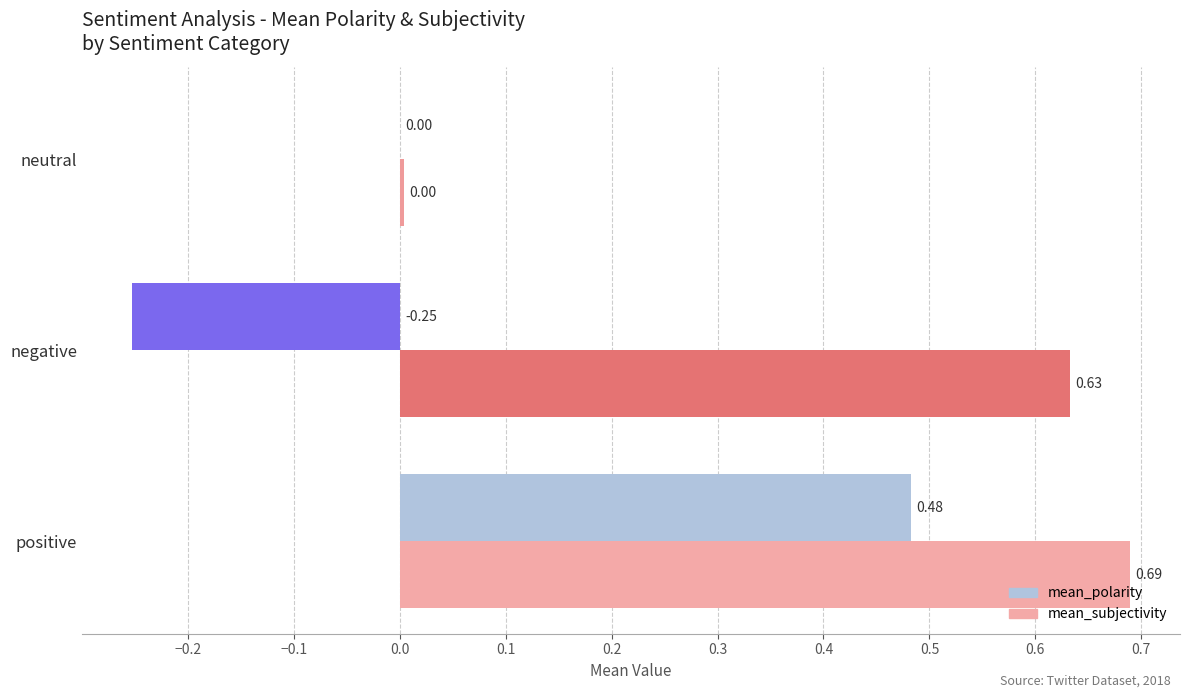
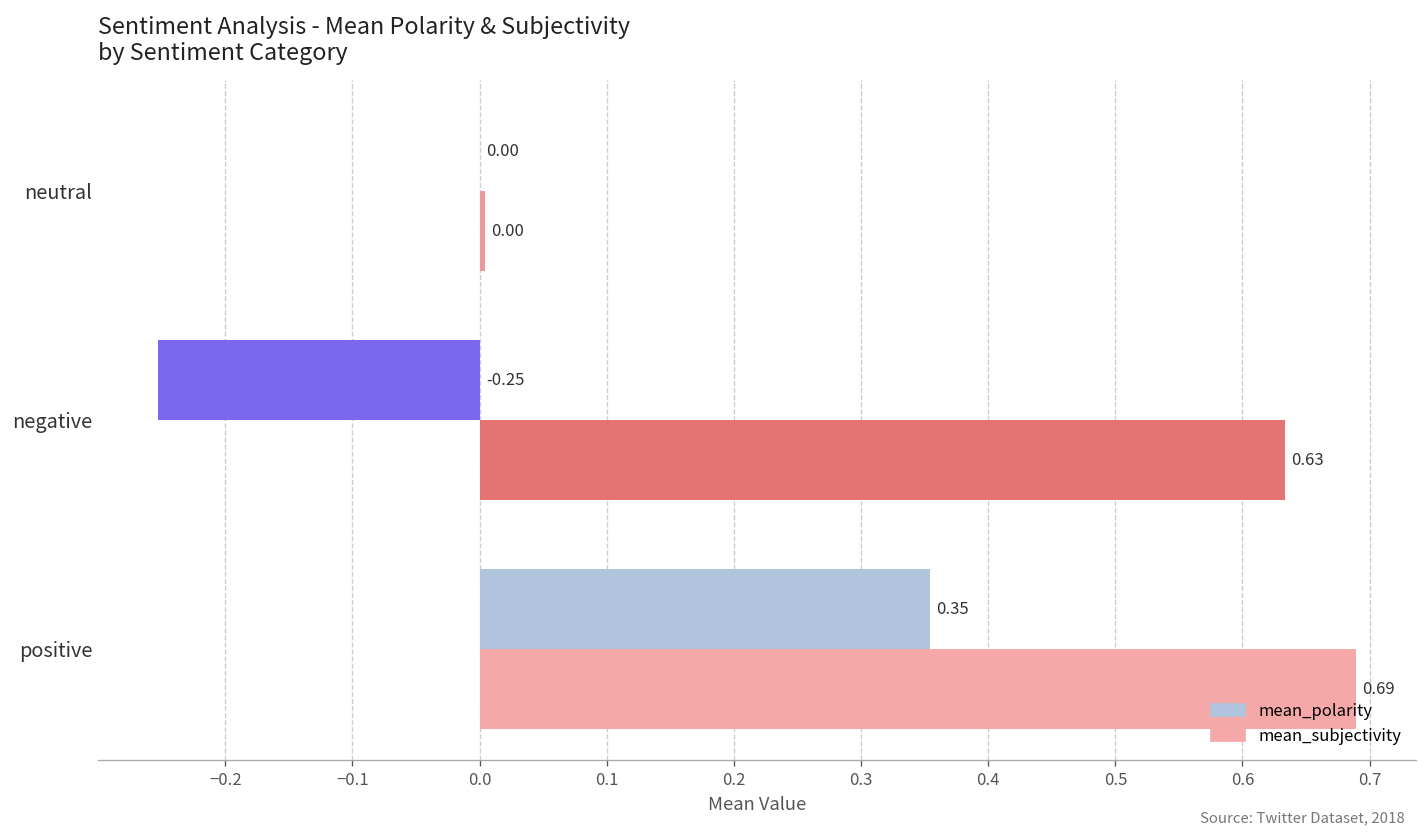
  {
    "mean_polarity": {
      "neutral": 0.00,
-     "positive": 0.48
+     "positive": 0.35
    },
    "mean_subjectivity": {
      "neutral": 0.00,
      "negative": 0.63,
      "positive": 0.69
    }
  }
